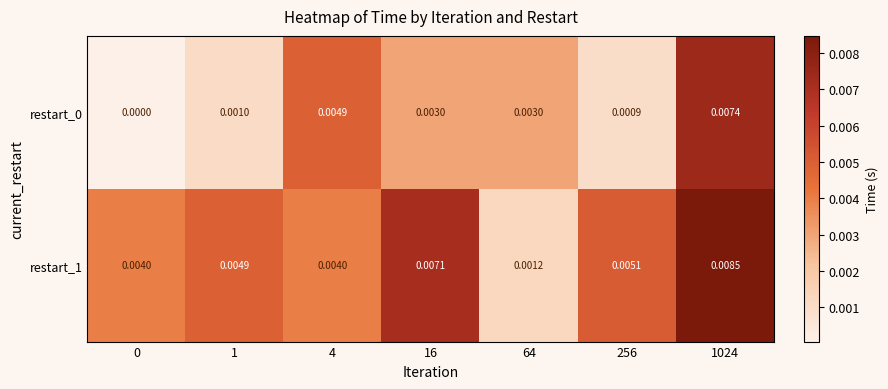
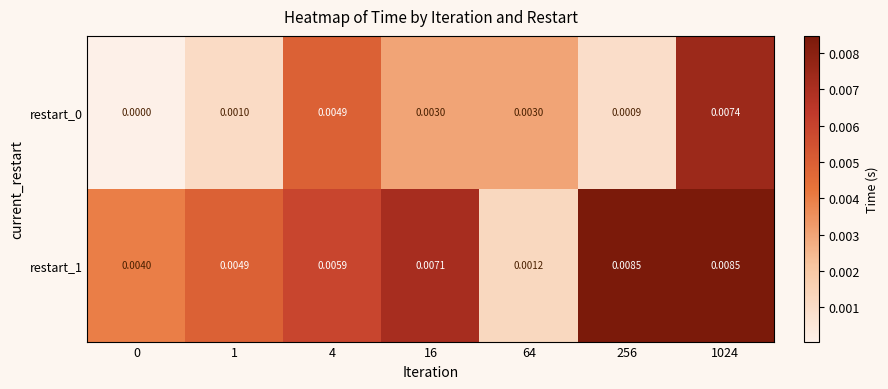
  {
    "restart_0": {
      "0": 0.0000,
      "1": 0.0010,
      "4": 0.0049,
      "16": 0.0030,
      "64": 0.0030,
      "256": 0.0009,
      "1024": 0.0074
    },
    "restart_1": {
      "0": 0.0040,
      "1": 0.0049,
-     "4": 0.0040,
+     "4": 0.0059,
      "16": 0.0071,
      "64": 0.0012,
-     "256": 0.0051,
+     "256": 0.0085,
      "1024": 0.0085
    }
  }
